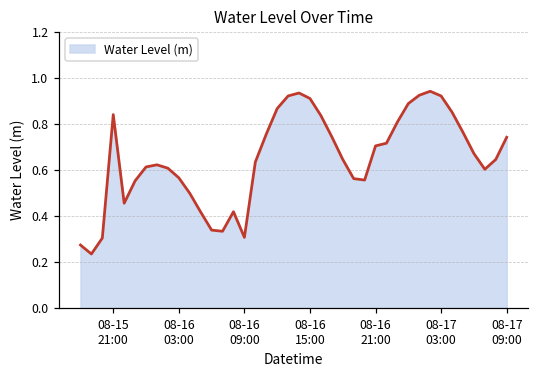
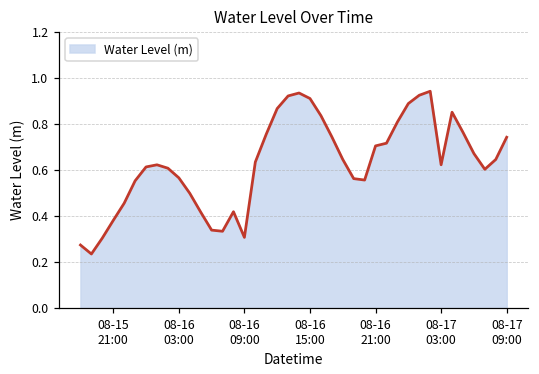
  {
-   "08-15 21:00": 0.84,
+   "08-15 21:00": 0.38,
    "08-16 03:00": 0.57,
    "08-16 09:00": 0.31,
    "08-16 15:00": 0.91,
    "08-16 21:00": 0.71,
-   "08-17 03:00": 0.92,
+   "08-17 03:00": 0.62,
    "08-17 09:00": 0.74
  }
